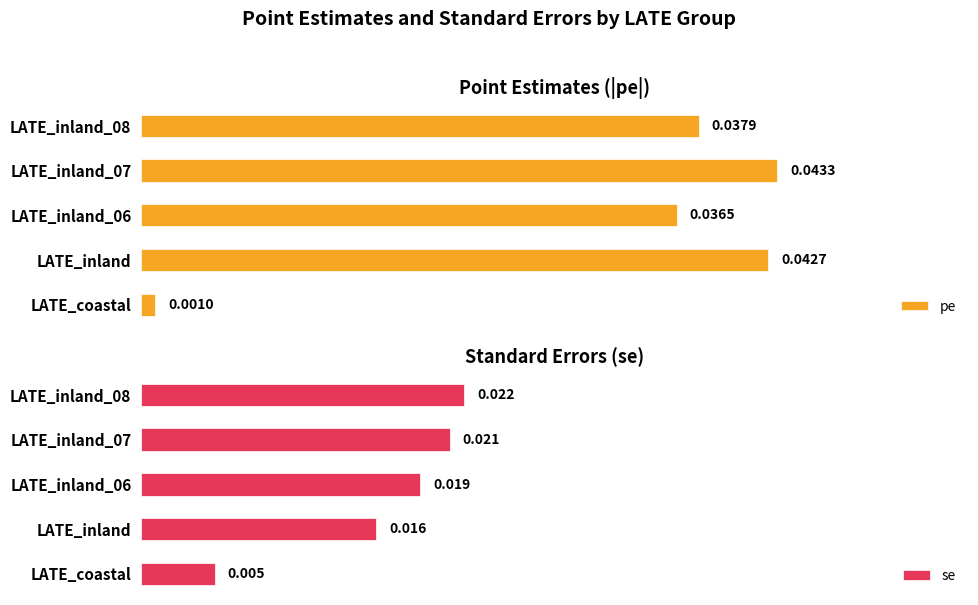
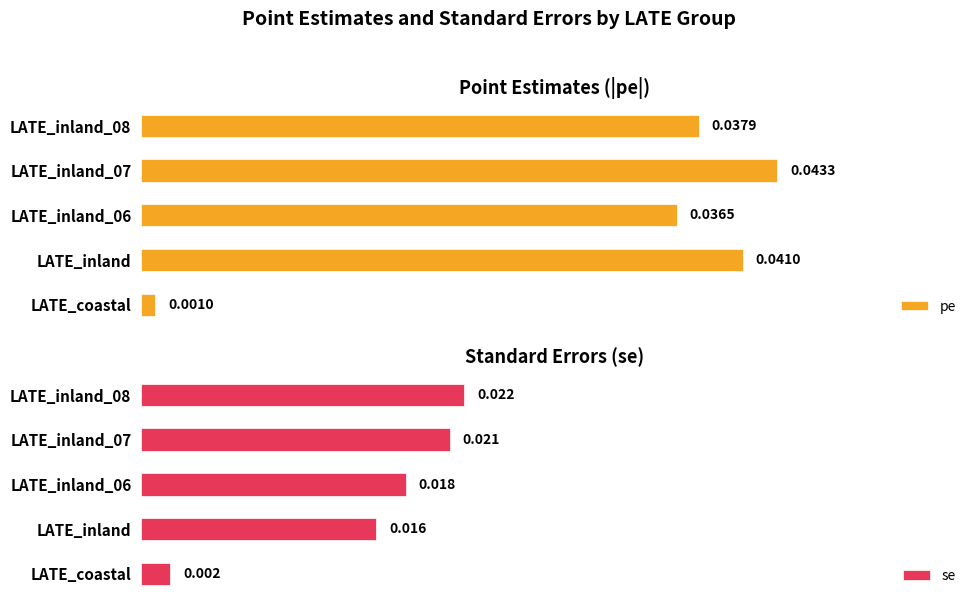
  {
    "Point Estimates (|pe|)": {
      "LATE_inland_08": 0.0379,
      "LATE_inland_07": 0.0433,
      "LATE_inland_06": 0.0365,
-     "LATE_inland": 0.0427,
+     "LATE_inland": 0.0410,
      "LATE_coastal": 0.0010
    },
    "Standard Errors (se)": {
      "LATE_inland_08": 0.022,
      "LATE_inland_07": 0.021,
-     "LATE_inland_06": 0.019,
+     "LATE_inland_06": 0.018,
      "LATE_inland": 0.016,
-     "LATE_coastal": 0.005
+     "LATE_coastal": 0.002
    }
  }
